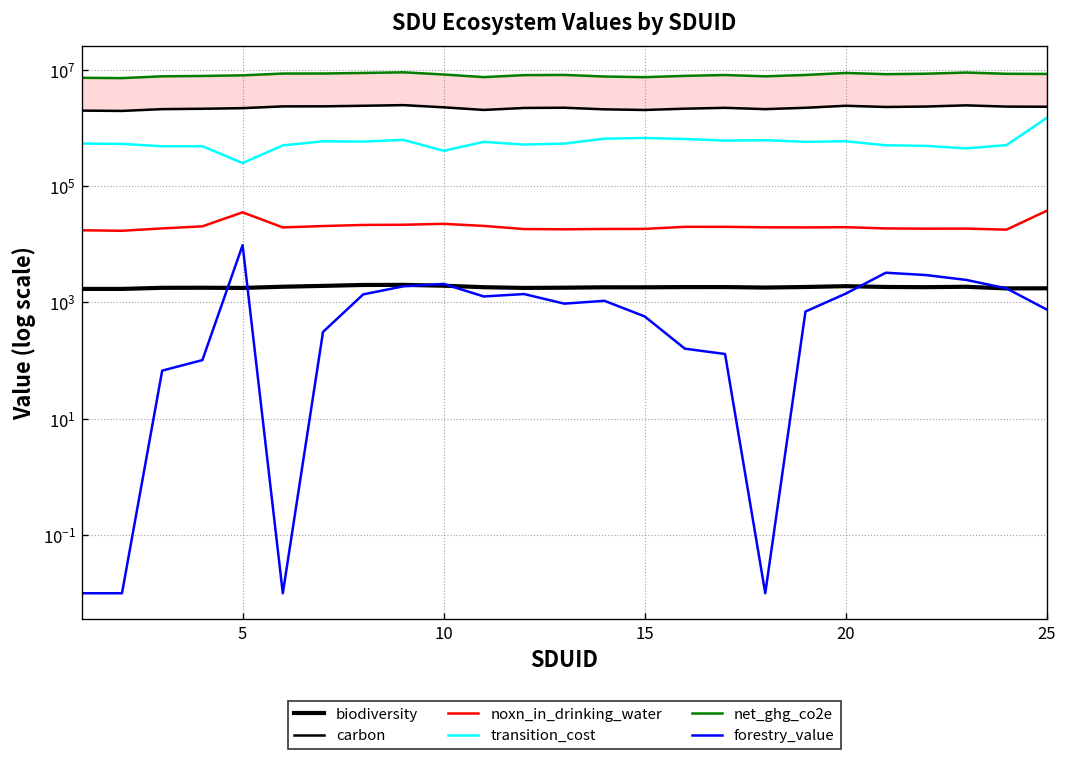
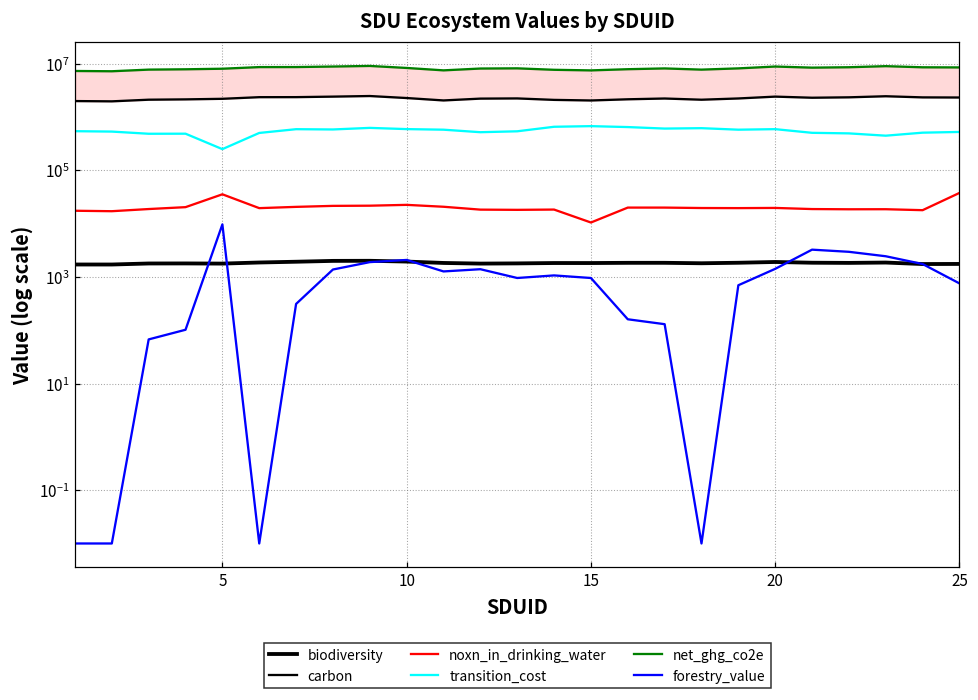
  {
    "noxn_in_drinking_water": {
      "5": 40000,
      "10": 20000,
-     "15": 18000,
+     "15": 10000,
      "20": 20000,
      "25": 40000
    },
    "transition_cost": {
      "5": 200000,
-     "10": 400000,
+     "10": 600000,
      "15": 700000,
      "20": 600000,
-     "25": 1500000
+     "25": 500000
    },
    "net_ghg_co2e": {
      "5": 8000000,
      "10": 8000000,
      "15": 7000000,
      "20": 9000000,
      "25": 8000000
    },
    "forestry_value": {
      "5": 10000,
-     "15": 600,
+     "15": 1000,
      "20": 1400,
      "25": 800
    }
  }
